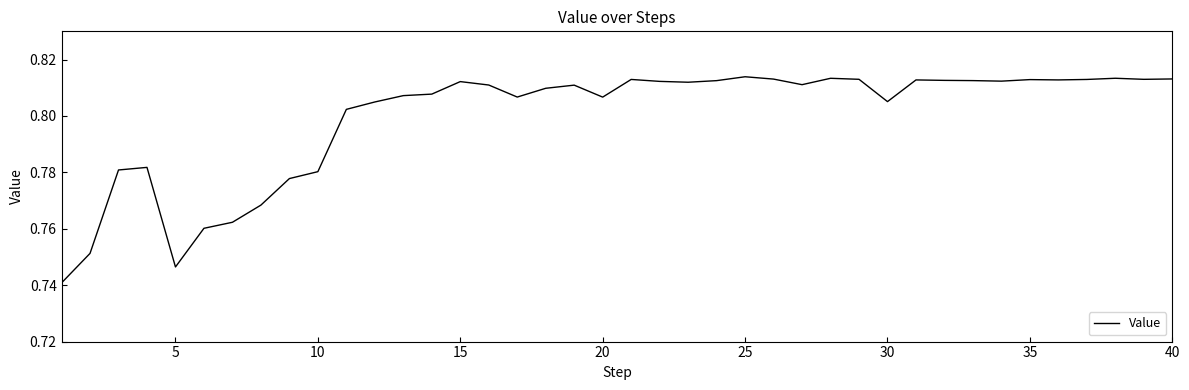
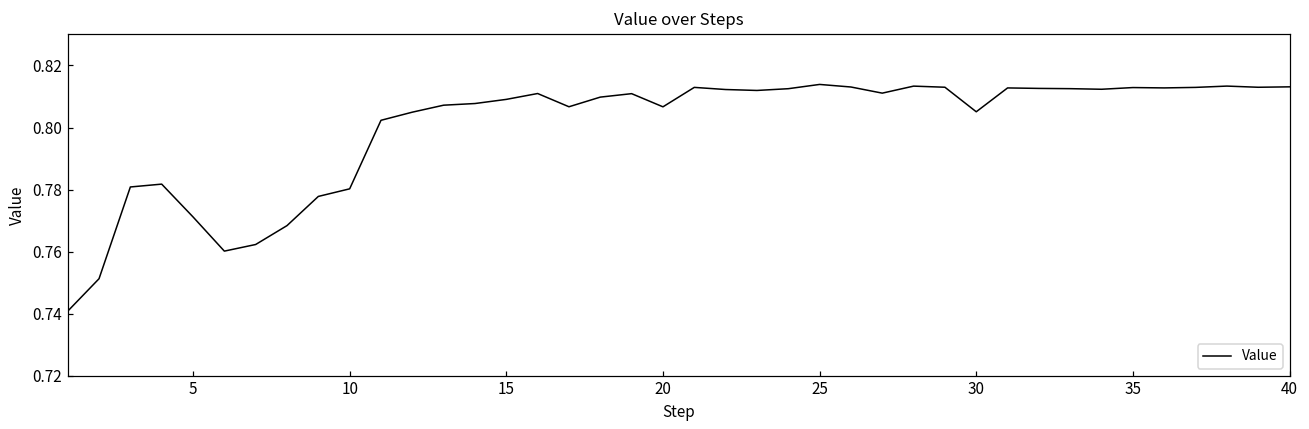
  {
-   "5": 0.746,
+   "5": 0.771,
    "10": 0.780,
-   "15": 0.812,
+   "15": 0.809,
    "20": 0.807,
    "25": 0.814,
    "30": 0.805,
    "35": 0.813,
    "40": 0.813
  }
